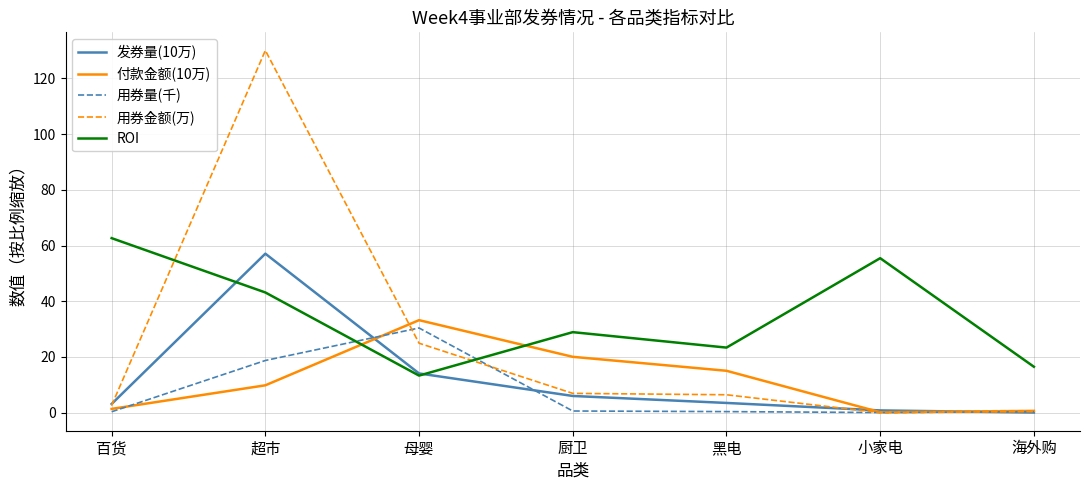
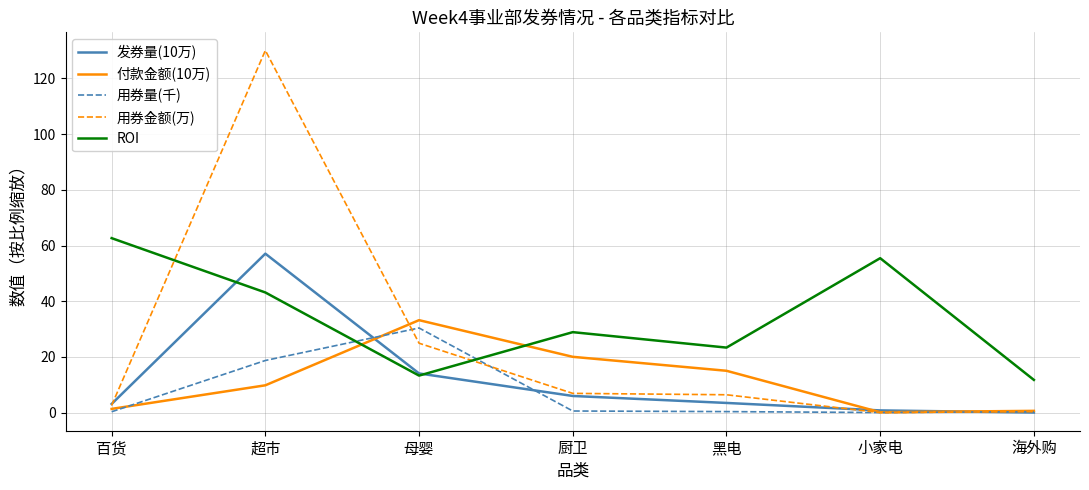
  {
    "ROI": {
      "百货": 63,
      "超市": 43,
      "厨卫": 29,
      "黑电": 23,
      "小家电": 55,
-     "海外购": 16
+     "海外购": 12
    }
  }
